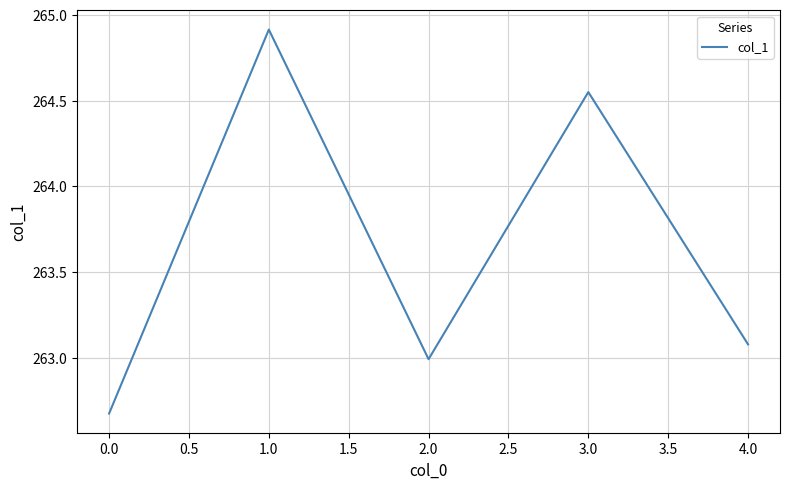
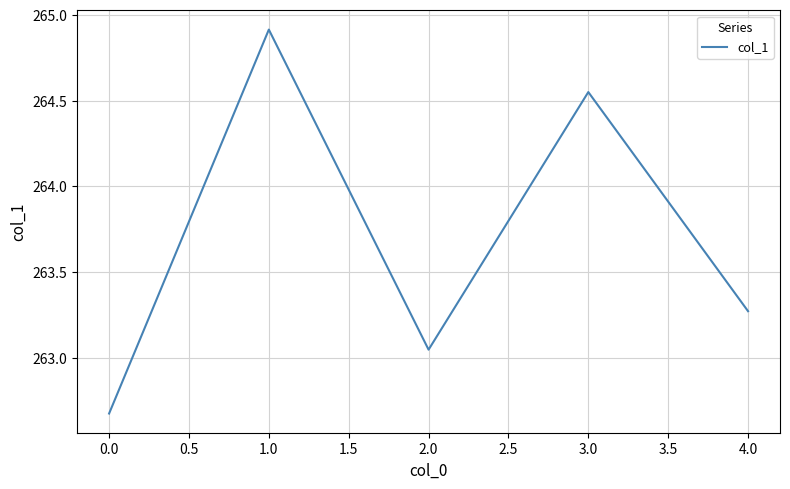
  {
    "0.0": 262.68,
    "1.0": 264.91,
-   "2.0": 262.99,
+   "2.0": 263.05,
    "3.0": 264.55,
-   "4.0": 263.08
+   "4.0": 263.27
  }
